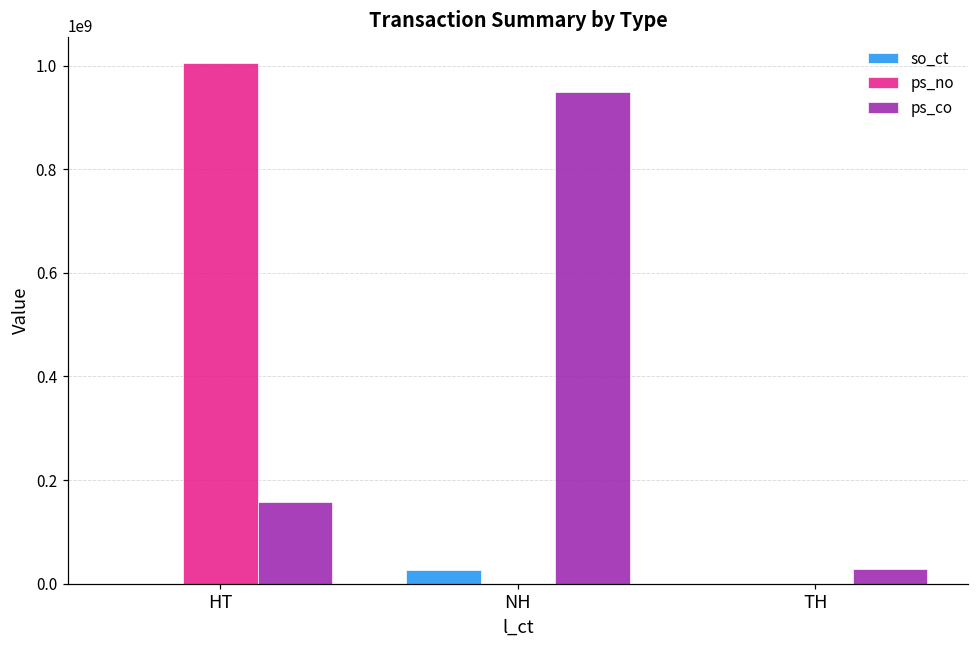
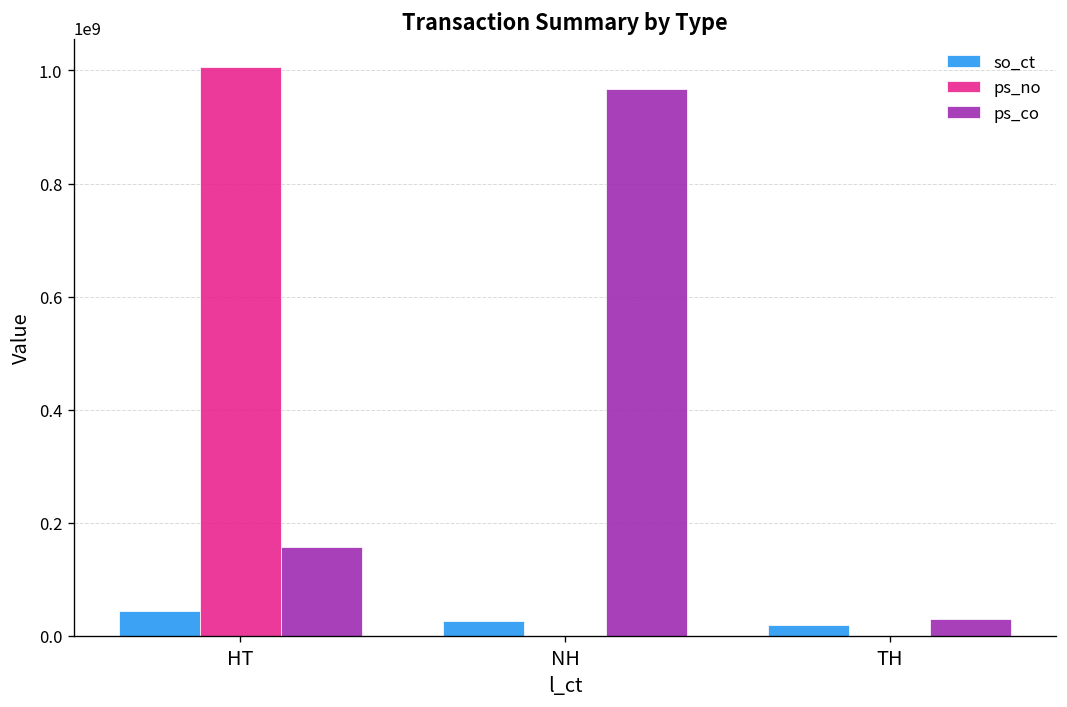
  {
    "so_ct": {
-     "HT": 0,
+     "HT": 40000000,
      "NH": 30000000,
-     "TH": 0
+     "TH": 20000000
    },
    "ps_no": {
      "HT": 1010000000,
      "NH": 0,
      "TH": 0
    },
    "ps_co": {
      "HT": 160000000,
-     "NH": 950000000,
+     "NH": 970000000,
      "TH": 30000000
    }
  }
